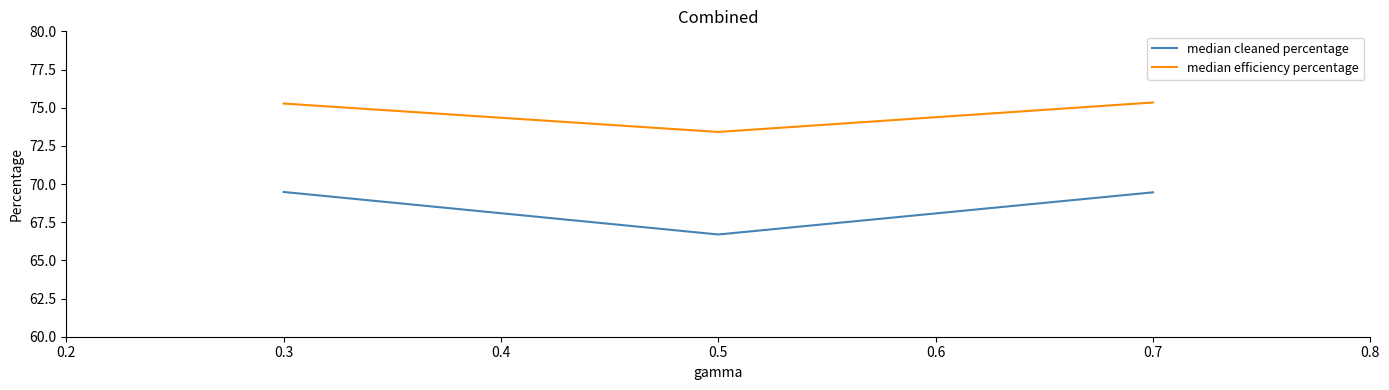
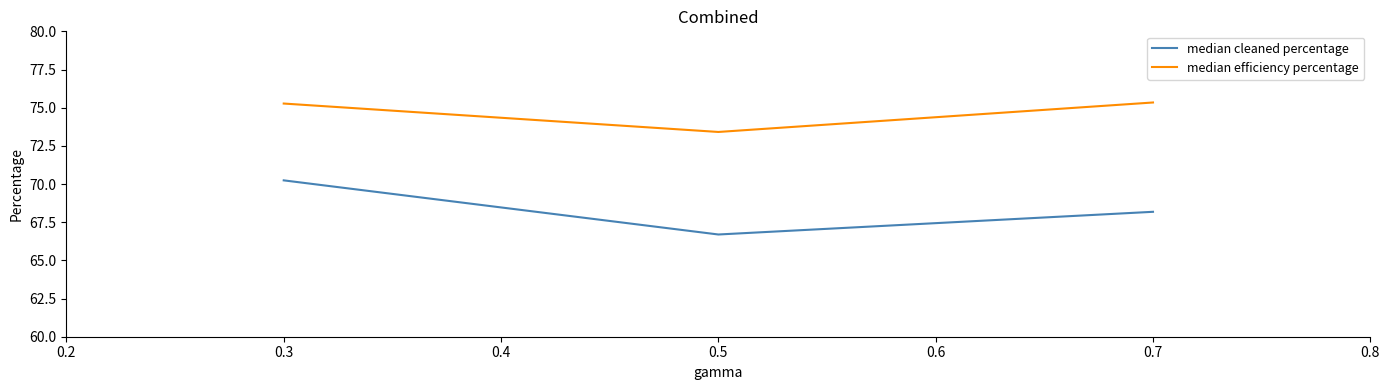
  {
    "median cleaned percentage": {
-     "0.3": 69.5,
+     "0.3": 70.2,
      "0.5": 66.7,
-     "0.7": 69.5
+     "0.7": 68.2
    },
    "median efficiency percentage": {
      "0.3": 75.3,
      "0.5": 73.4,
      "0.7": 75.3
    }
  }
